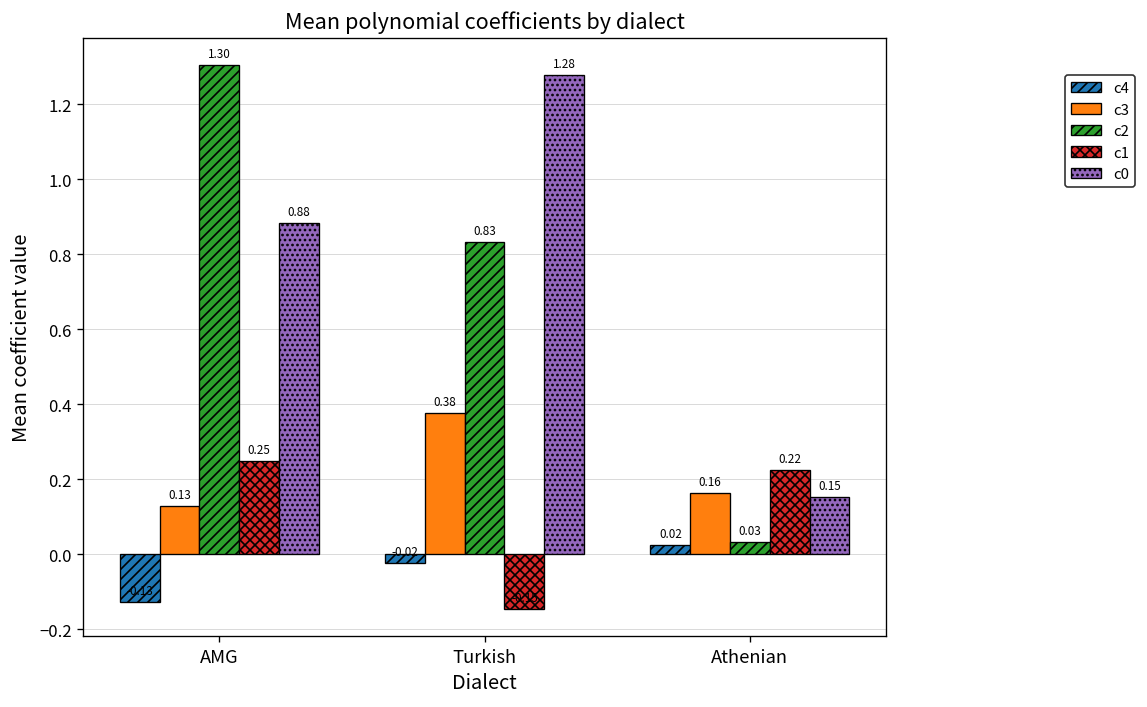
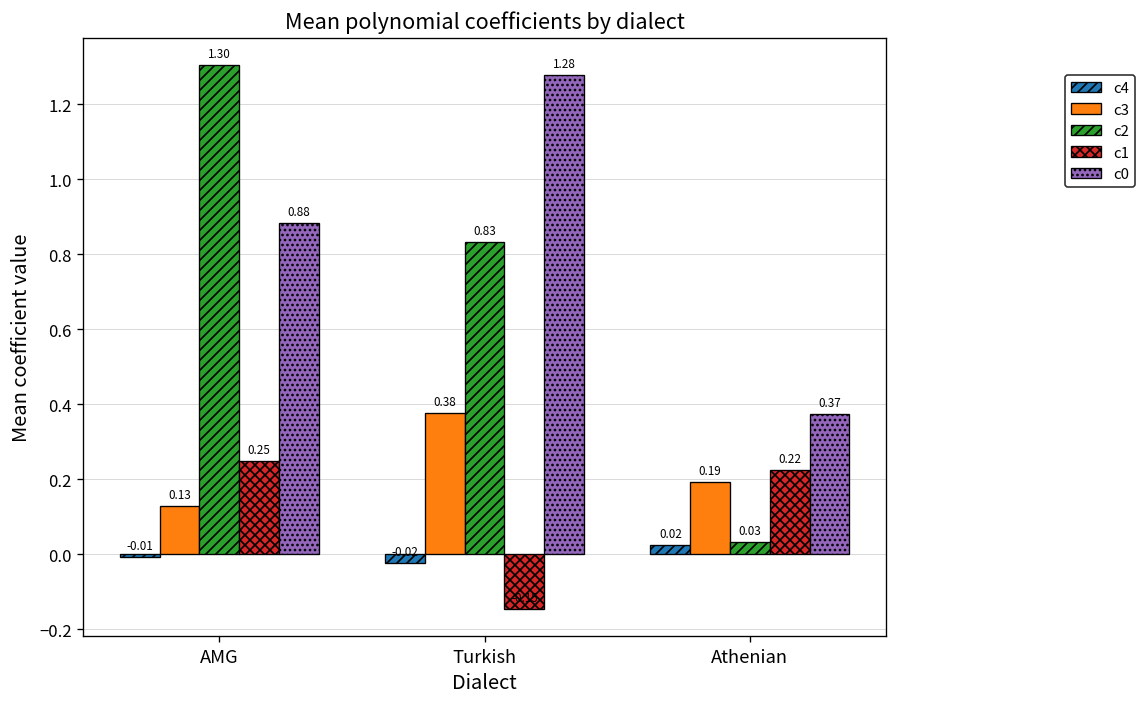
  {
    "c4": {
-     "AMG": -0.13,
+     "AMG": -0.01,
      "Turkish": -0.02,
      "Athenian": 0.02
    },
    "c3": {
      "AMG": 0.13,
      "Turkish": 0.38,
-     "Athenian": 0.16
+     "Athenian": 0.19
    },
    "c2": {
      "AMG": 1.30,
      "Turkish": 0.83,
      "Athenian": 0.03
    },
    "c1": {
      "AMG": 0.25,
      "Turkish": -0.15,
      "Athenian": 0.22
    },
    "c0": {
      "AMG": 0.88,
      "Turkish": 1.28,
-     "Athenian": 0.15
+     "Athenian": 0.37
    }
  }
